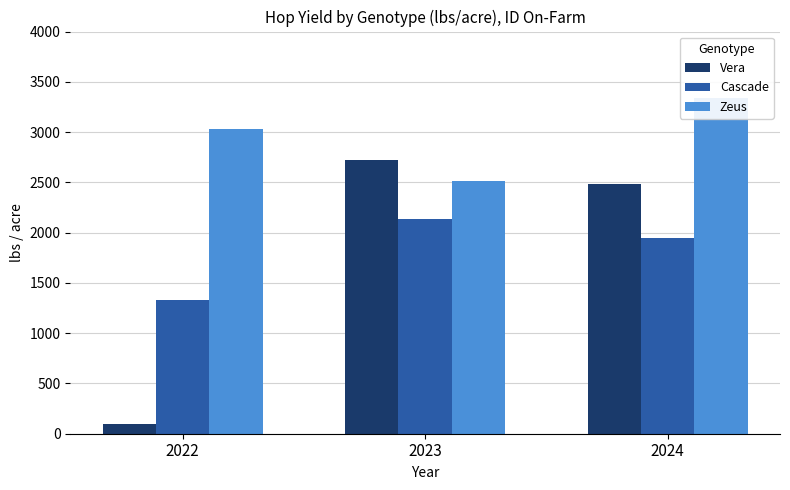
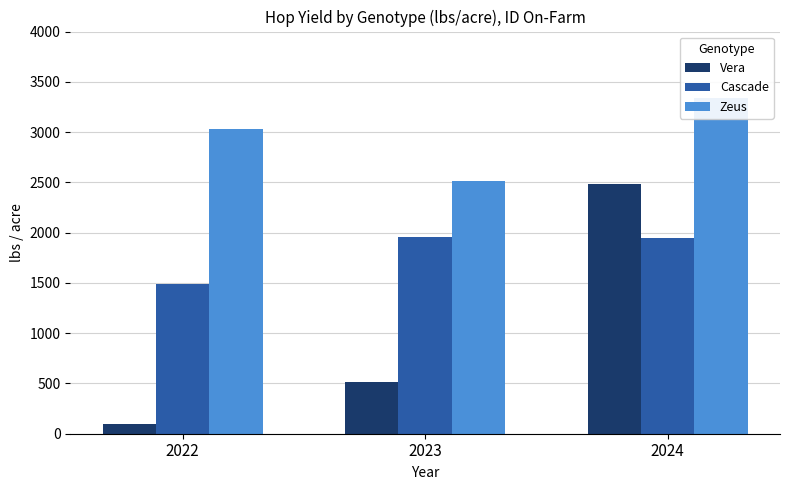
  {
    "Vera": {
      "2022": 100,
-     "2023": 2720,
+     "2023": 520,
      "2024": 2490
    },
    "Cascade": {
-     "2022": 1330,
-     "2023": 2130,
+     "2022": 1490,
+     "2023": 1960,
      "2024": 1950
    },
    "Zeus": {
      "2022": 3030,
      "2023": 2510
    }
  }
